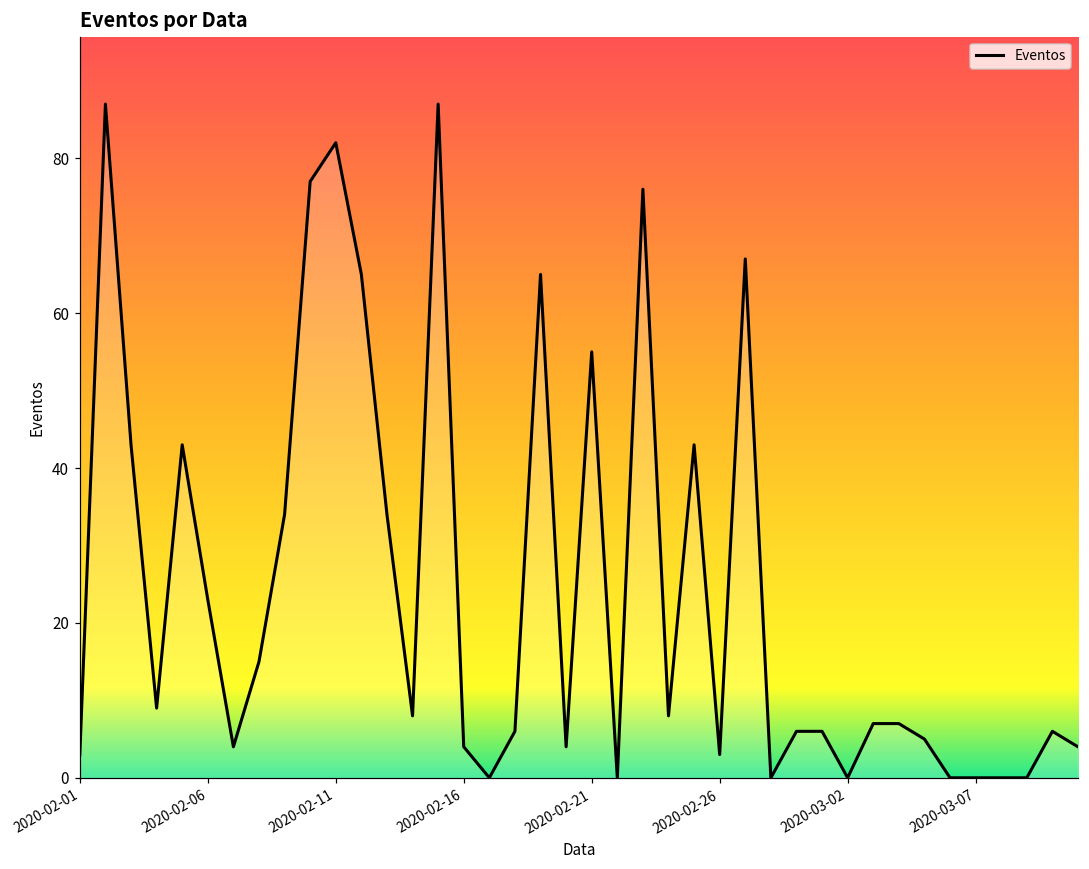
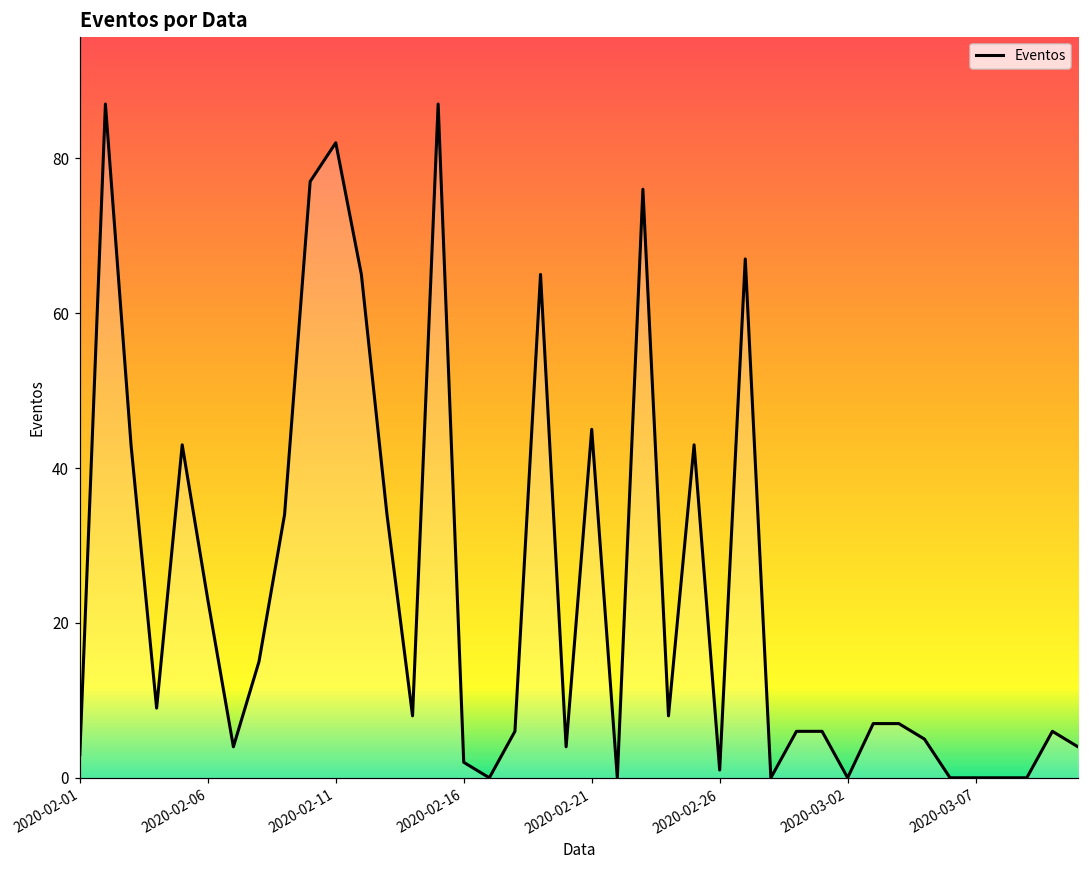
  {
    "2020-02-01": 3,
    "2020-02-06": 23,
    "2020-02-11": 82,
-   "2020-02-16": 4,
-   "2020-02-21": 55,
-   "2020-02-26": 3,
+   "2020-02-16": 2,
+   "2020-02-21": 45,
+   "2020-02-26": 1,
    "2020-03-02": 0,
    "2020-03-07": 0
  }
